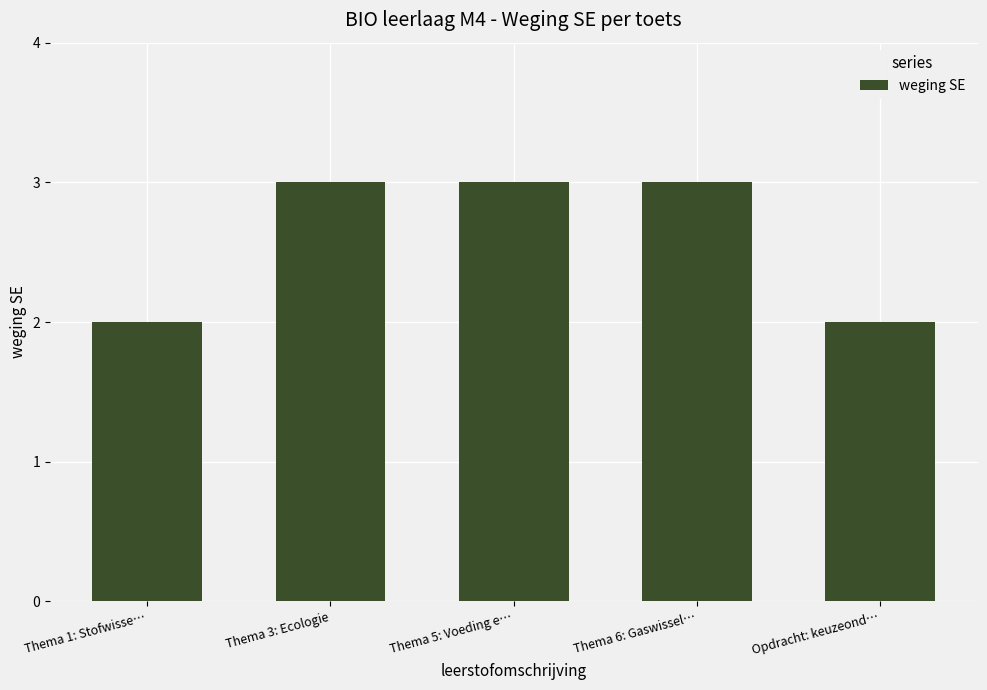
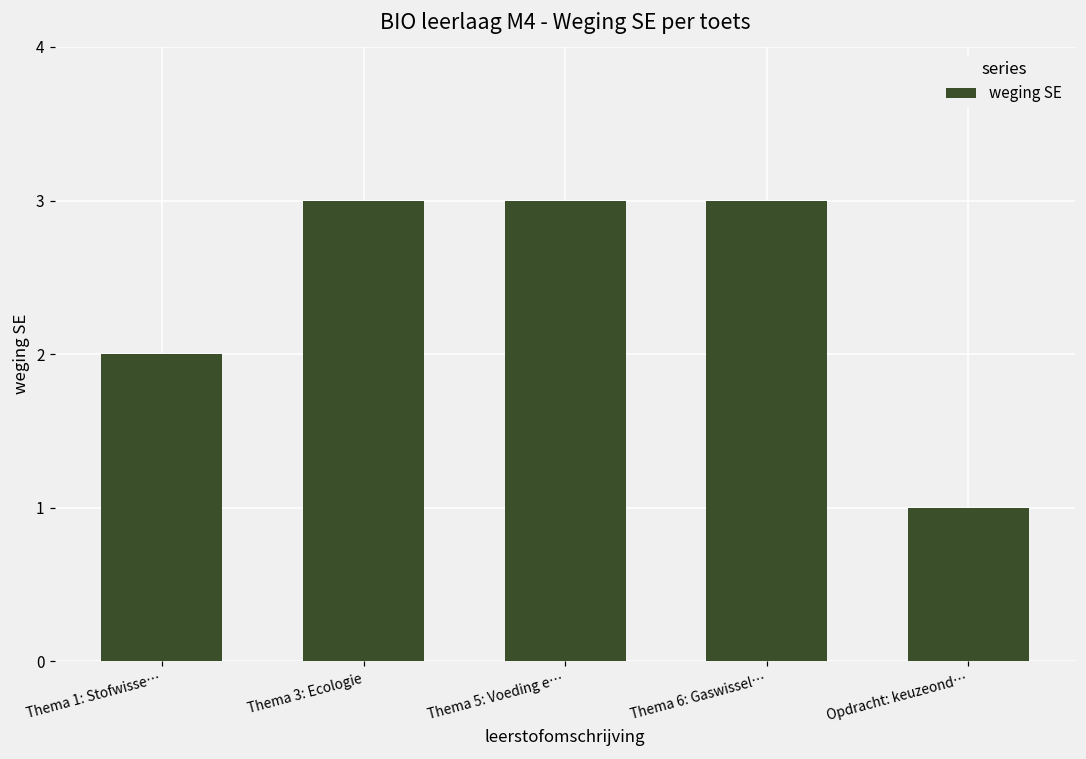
  {
    "Thema 1: Stofwisse…": 2,
    "Thema 3: Ecologie": 3,
    "Thema 5: Voeding e…": 3,
    "Thema 6: Gaswissel…": 3,
-   "Opdracht: keuzeond…": 2
+   "Opdracht: keuzeond…": 1
  }
